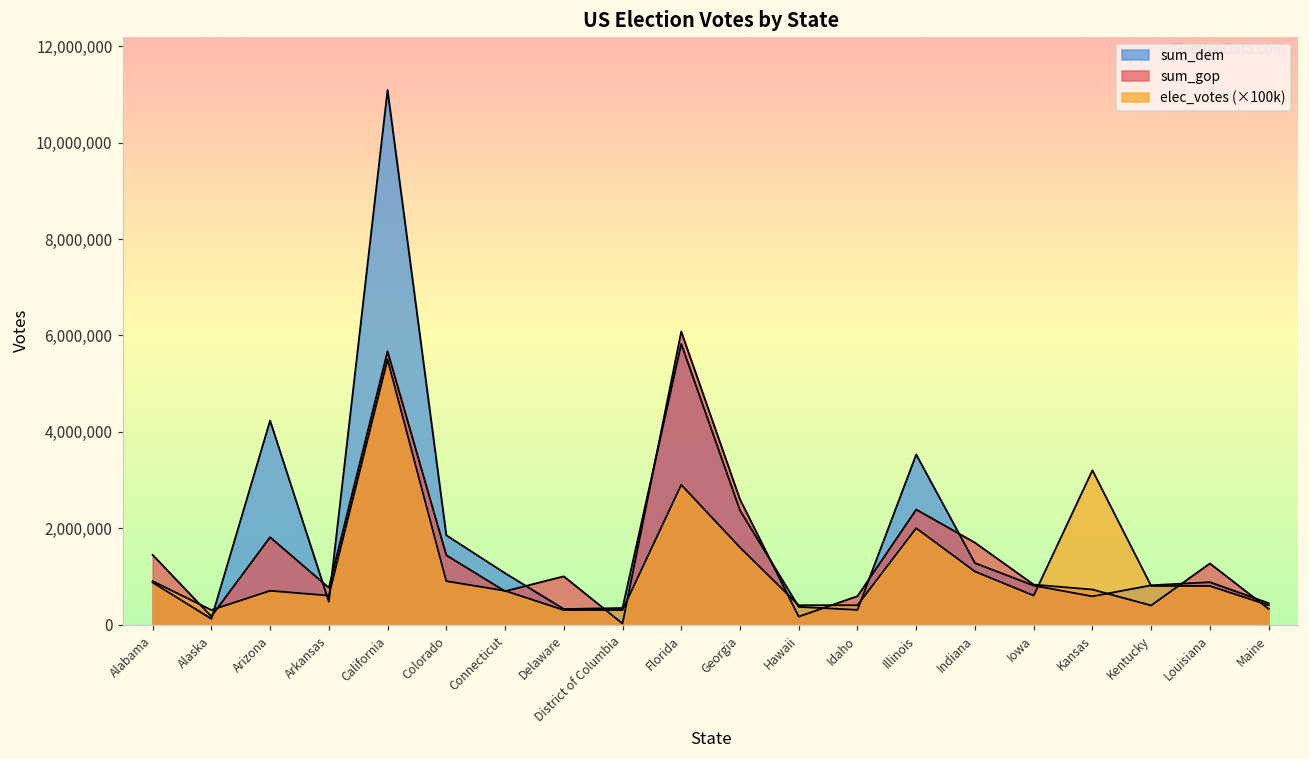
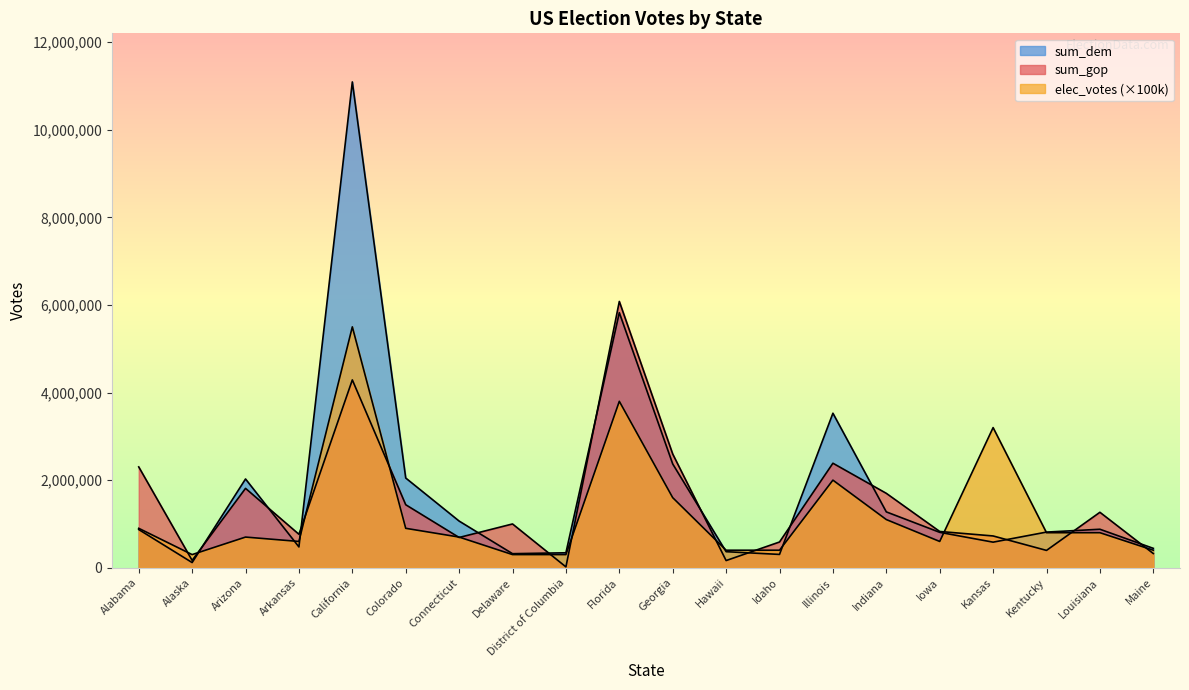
  {
    "sum_dem": {
-     "Arizona": "4,200,000",
+     "Arizona": "2,000,000",
      "Arkansas": "500,000",
      "California": "11,100,000",
-     "Colorado": "1,900,000",
+     "Colorado": "2,000,000",
      "Connecticut": "1,100,000",
      "Florida": "5,800,000",
      "Georgia": "2,400,000",
      "Idaho": "300,000",
      "Illinois": "3,500,000",
      "Indiana": "1,300,000",
      "Kansas": "600,000",
      "Louisiana": "900,000"
    },
    "sum_gop": {
-     "Alabama": "1,400,000",
+     "Alabama": "2,300,000",
      "Arizona": "1,800,000",
      "Arkansas": "800,000",
-     "California": "5,700,000",
+     "California": "4,300,000",
      "Colorado": "1,400,000",
      "Delaware": "1,000,000",
      "District of Columbia": "0",
      "Florida": "6,100,000",
      "Georgia": "2,600,000",
      "Hawaii": "200,000",
      "Idaho": "600,000",
      "Illinois": "2,400,000",
      "Indiana": "1,700,000",
      "Kansas": "700,000",
      "Kentucky": "400,000",
      "Louisiana": "1,300,000",
      "Maine": "300,000"
    },
    "elec_votes (×100k)": {
      "Alaska": "300,000",
      "Arizona": "700,000",
      "Arkansas": "600,000",
      "California": "5,500,000",
      "Colorado": "900,000",
-     "Florida": "2,900,000",
+     "Florida": "3,800,000",
      "Georgia": "1,600,000",
      "Idaho": "400,000",
      "Illinois": "2,000,000",
      "Indiana": "1,100,000",
      "Iowa": "600,000",
      "Kansas": "3,200,000",
      "Louisiana": "800,000"
    }
  }
